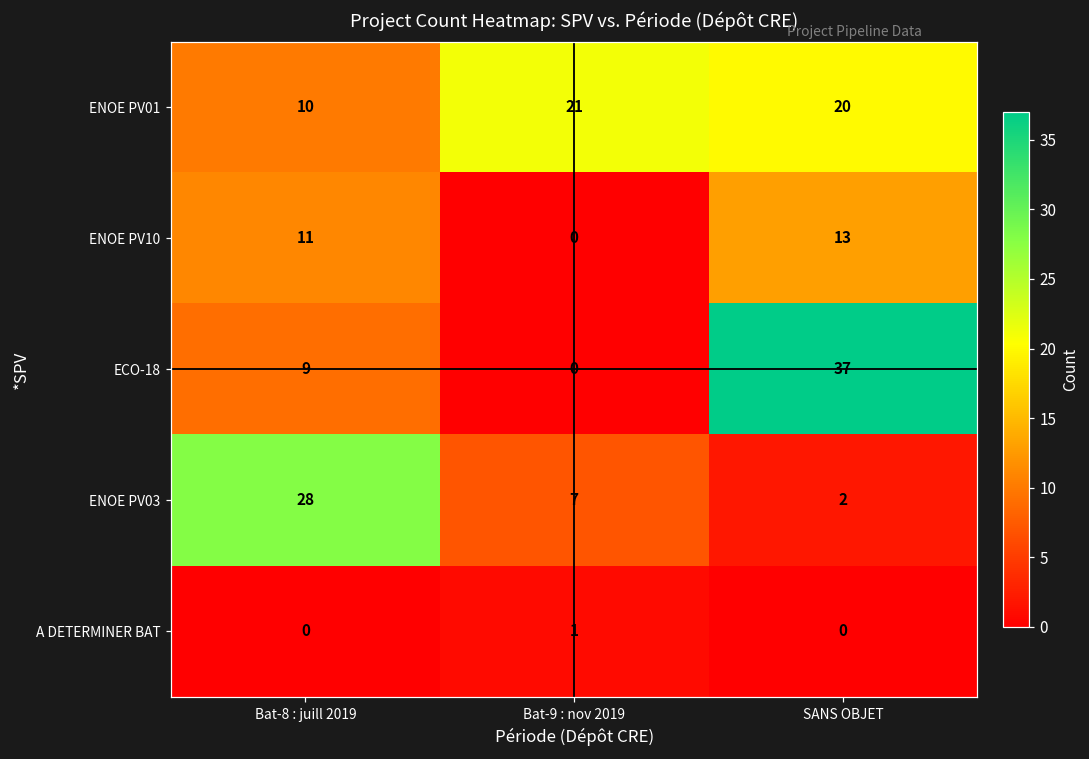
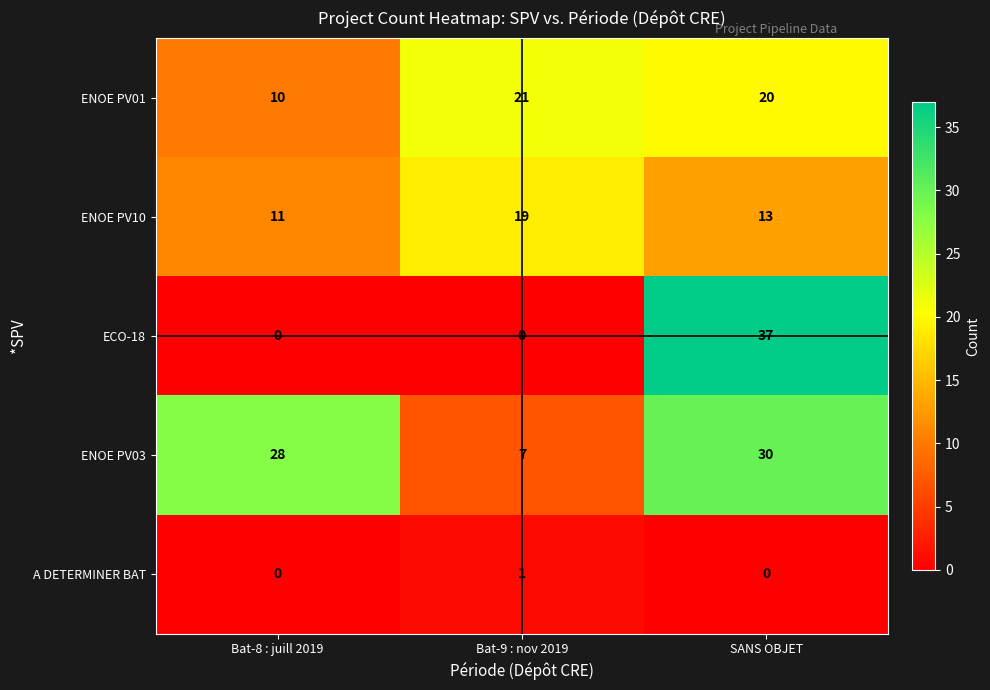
  {
    "ENOE PV01": {
      "Bat-8 : juill 2019": 10,
      "Bat-9 : nov 2019": 21,
      "SANS OBJET": 20
    },
    "ENOE PV10": {
      "Bat-8 : juill 2019": 11,
-     "Bat-9 : nov 2019": 0,
+     "Bat-9 : nov 2019": 19,
      "SANS OBJET": 13
    },
    "ECO-18": {
-     "Bat-8 : juill 2019": 9,
+     "Bat-8 : juill 2019": 0,
      "Bat-9 : nov 2019": 0,
      "SANS OBJET": 37
    },
    "ENOE PV03": {
      "Bat-8 : juill 2019": 28,
      "Bat-9 : nov 2019": 7,
-     "SANS OBJET": 2
+     "SANS OBJET": 30
    },
    "A DETERMINER BAT": {
      "Bat-8 : juill 2019": 0,
      "Bat-9 : nov 2019": 1,
      "SANS OBJET": 0
    }
  }
